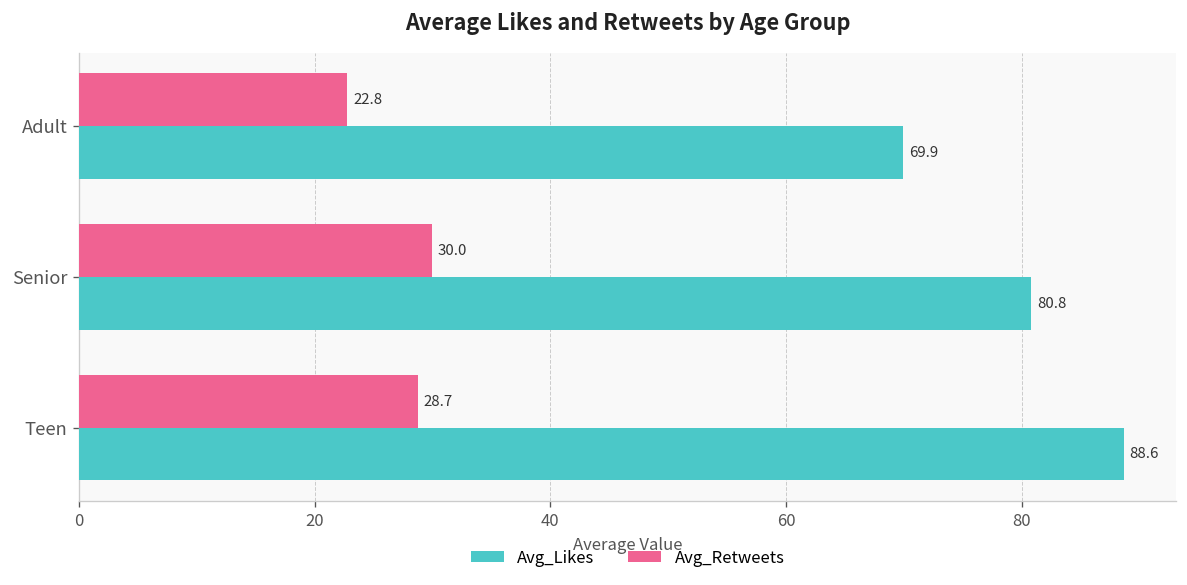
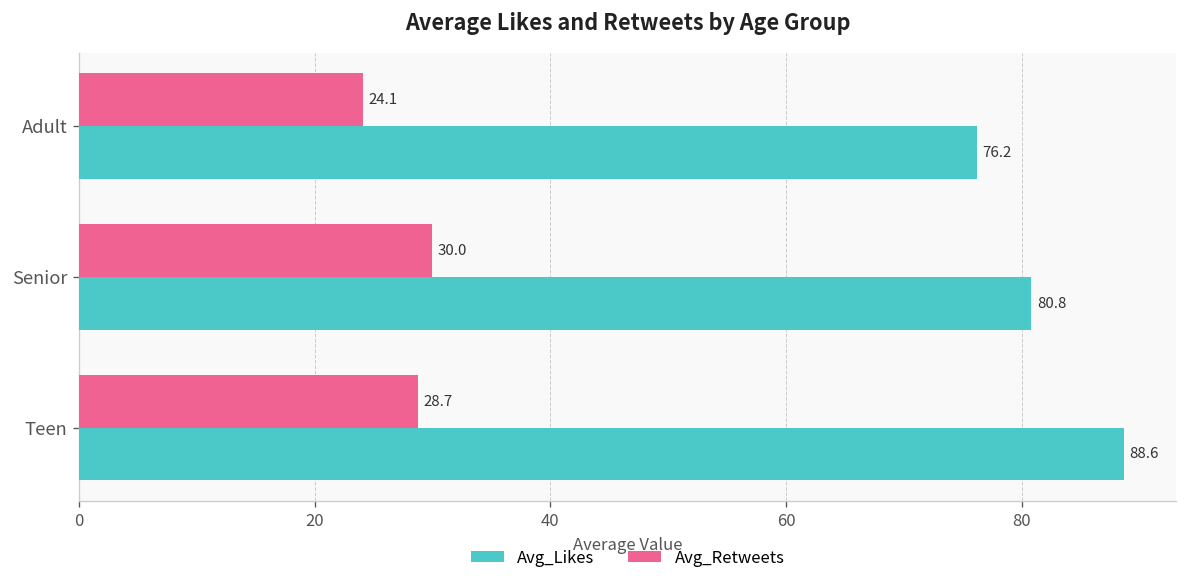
  {
    "Avg_Likes": {
-     "Adult": 69.9,
+     "Adult": 76.2,
      "Senior": 80.8,
      "Teen": 88.6
    },
    "Avg_Retweets": {
-     "Adult": 22.8,
+     "Adult": 24.1,
      "Senior": 30.0,
      "Teen": 28.7
    }
  }
